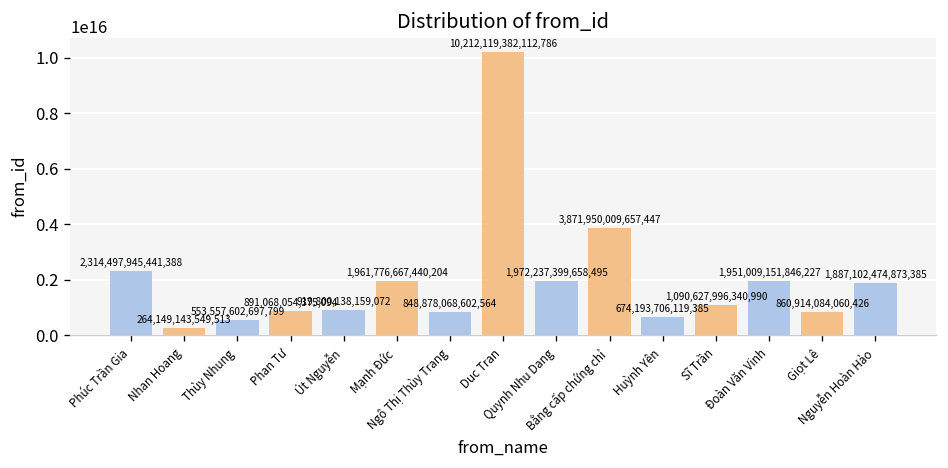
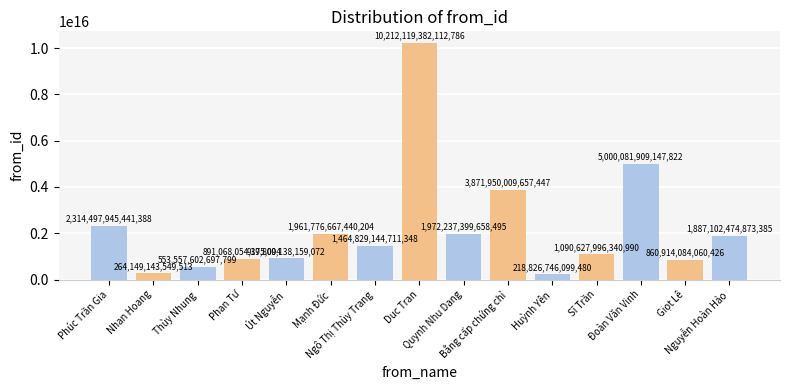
  {
    "Phúc Trần Gia": "2,314,497,945,441,388",
    "Nhan Hoang": "264,149,143,549,513",
    "Thùy Nhung": "553,557,602,697,799",
    "Mạnh Đức": "1,961,776,667,440,204",
-   "Ngô Thị Thùy Trang": "848,878,068,602,564",
+   "Ngô Thị Thùy Trang": "1,464,829,144,711,348",
    "Duc Tran": "10,212,119,382,112,786",
    "Quynh Nhu Dang": "1,972,237,399,658,495",
    "Bằng cấp chứng chỉ": "3,871,950,009,657,447",
-   "Huỳnh Yên": "674,193,706,119,385",
+   "Huỳnh Yên": "218,826,746,099,480",
    "Sĩ Trần": "1,090,627,996,340,990",
-   "Đoàn Văn Vinh": "1,951,009,151,846,227",
+   "Đoàn Văn Vinh": "5,000,081,909,147,822",
    "Giọt Lê": "860,914,084,060,426",
    "Nguyễn Hoàn Hảo": "1,887,102,474,873,385"
  }
